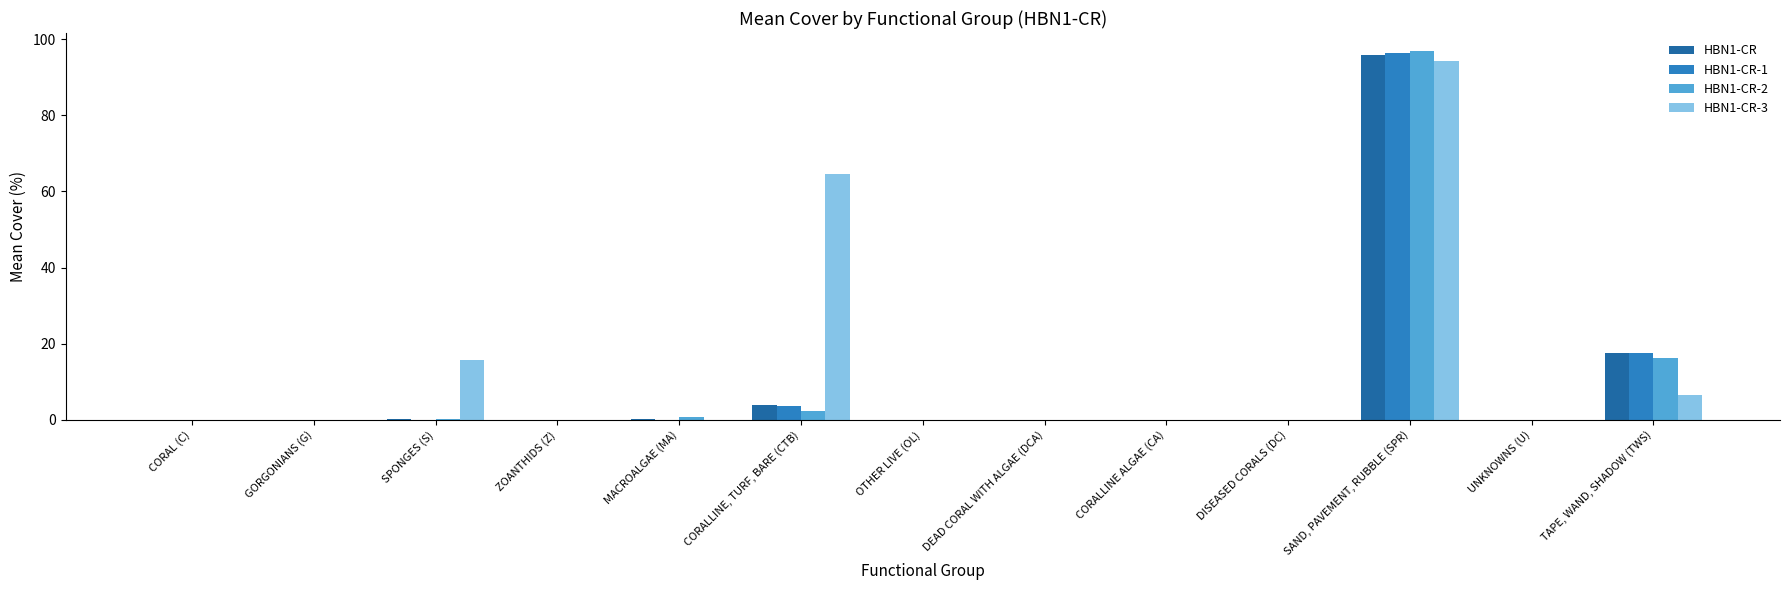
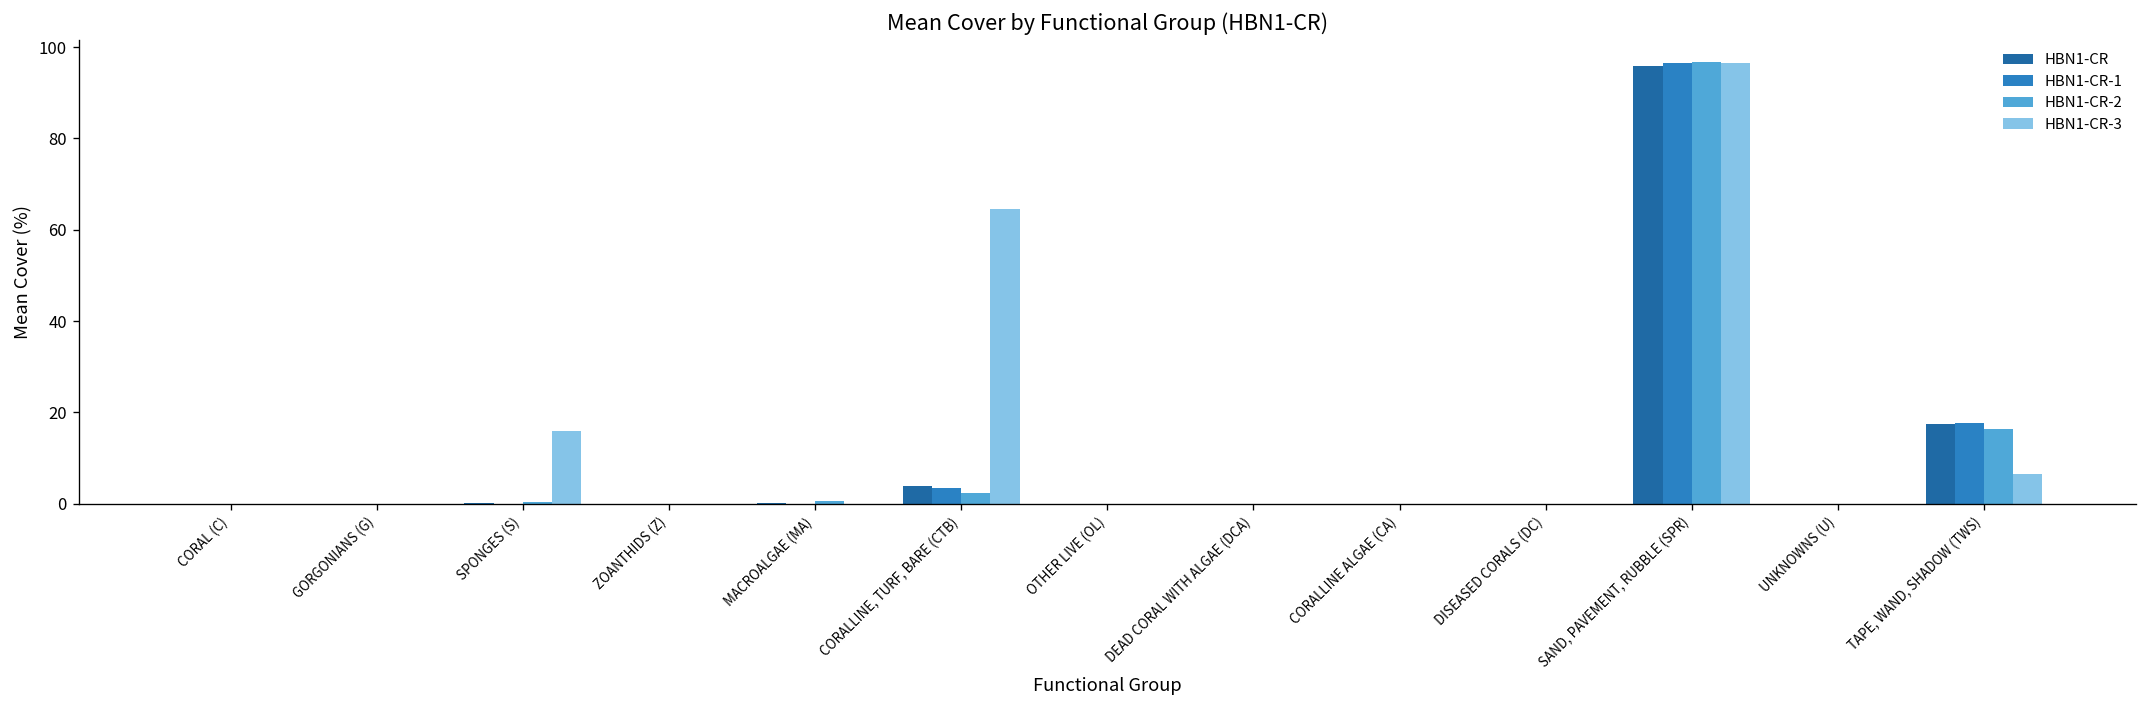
  {
    "HBN1-CR-3": {
      "CORAL (C)": 0,
      "GORGONIANS (G)": 0,
      "SPONGES (S)": 16,
      "ZOANTHIDS (Z)": 0,
      "MACROALGAE (MA)": 0,
      "CORALLINE, TURF, BARE (CTB)": 64,
      "OTHER LIVE (OL)": 0,
      "DEAD CORAL WITH ALGAE (DCA)": 0,
      "CORALLINE ALGAE (CA)": 0,
      "DISEASED CORALS (DC)": 0,
-     "SAND, PAVEMENT, RUBBLE (SPR)": 94,
+     "SAND, PAVEMENT, RUBBLE (SPR)": 96,
      "UNKNOWNS (U)": 0,
      "TAPE, WAND, SHADOW (TWS)": 7
    }
  }
